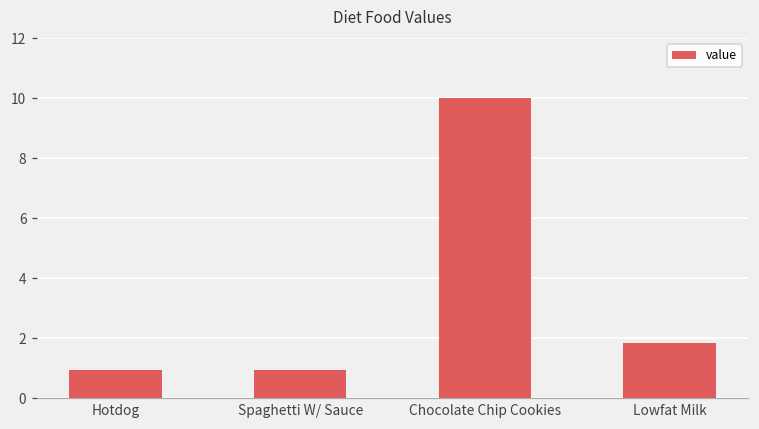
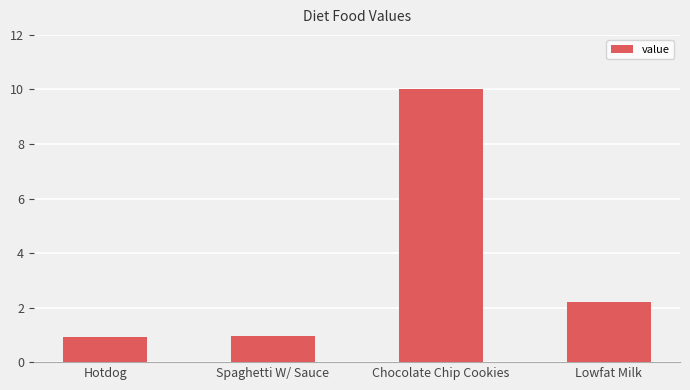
  {
    "Hotdog": 0.9,
    "Spaghetti W/ Sauce": 1.0,
    "Chocolate Chip Cookies": 10.0,
-   "Lowfat Milk": 1.8
+   "Lowfat Milk": 2.2
  }
